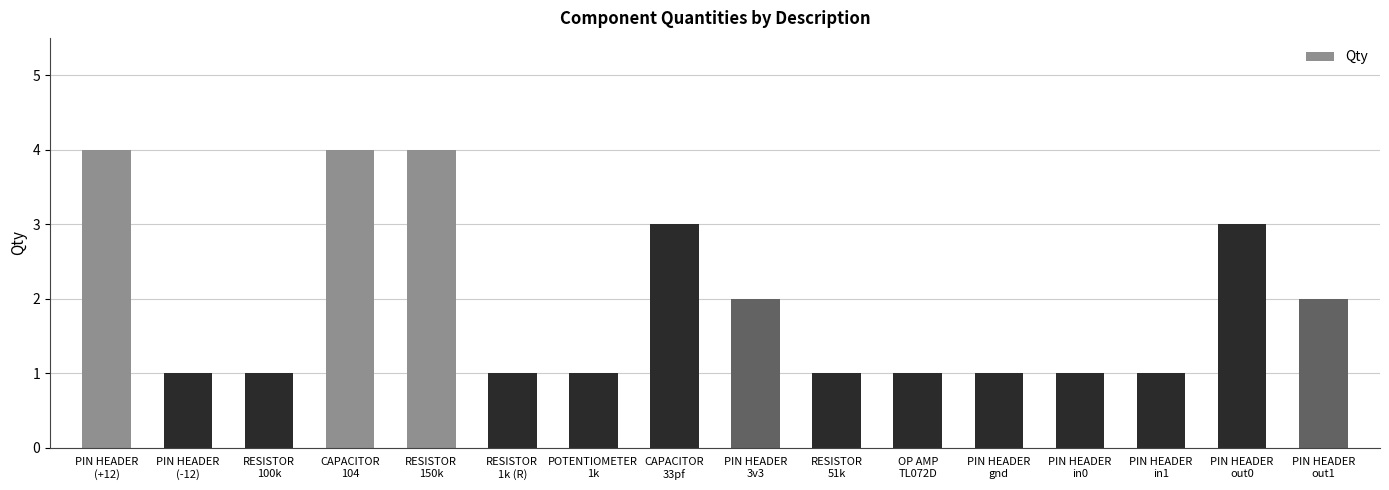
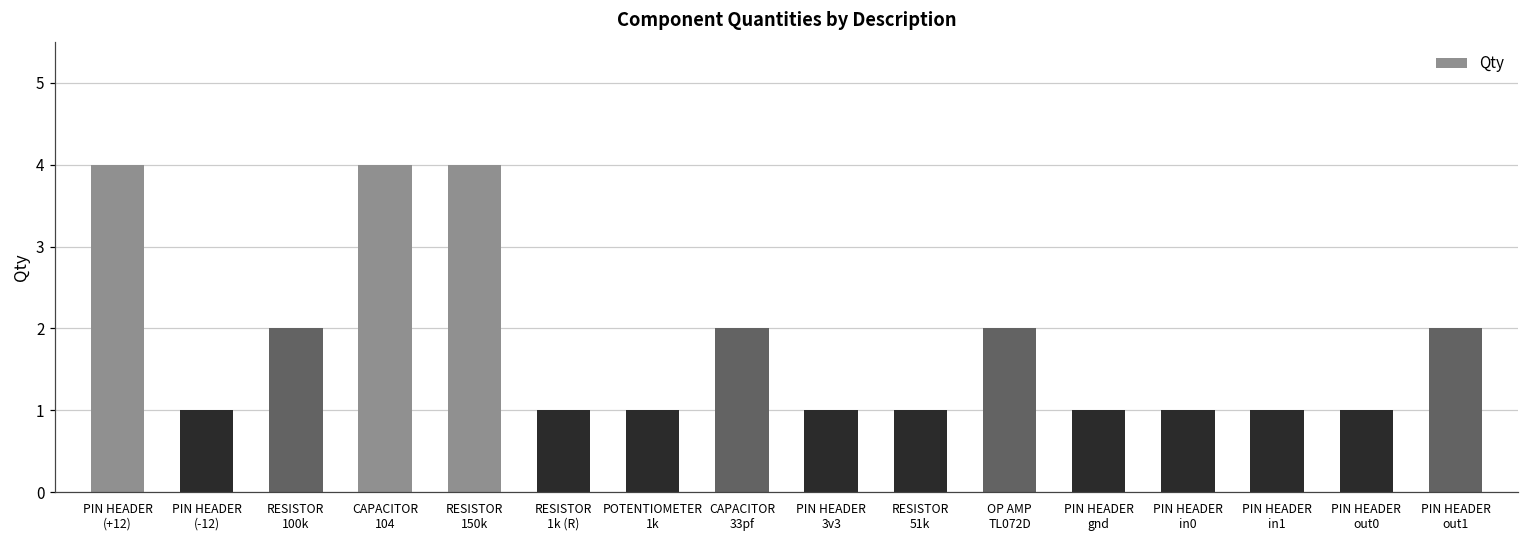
  {
    "PIN HEADER (+12)": 4,
    "PIN HEADER (-12)": 1,
-   "RESISTOR 100k": 1,
+   "RESISTOR 100k": 2,
    "CAPACITOR 104": 4,
    "RESISTOR 150k": 4,
    "RESISTOR 1k (R)": 1,
    "POTENTIOMETER 1k": 1,
-   "CAPACITOR 33pf": 3,
-   "PIN HEADER 3v3": 2,
+   "CAPACITOR 33pf": 2,
+   "PIN HEADER 3v3": 1,
    "RESISTOR 51k": 1,
-   "OP AMP TL072D": 1,
+   "OP AMP TL072D": 2,
    "PIN HEADER gnd": 1,
    "PIN HEADER in0": 1,
    "PIN HEADER in1": 1,
-   "PIN HEADER out0": 3,
+   "PIN HEADER out0": 1,
    "PIN HEADER out1": 2
  }
